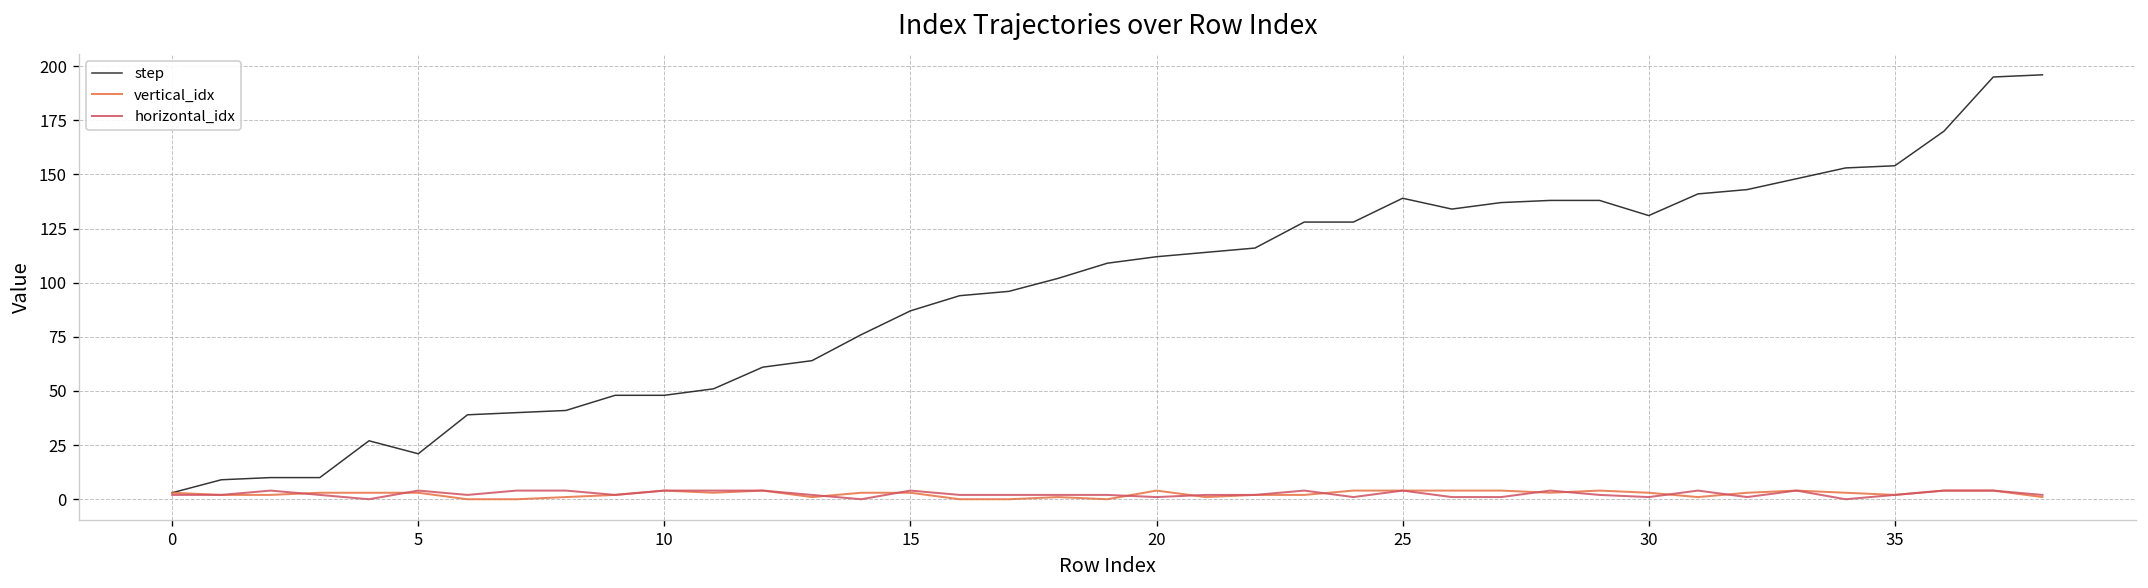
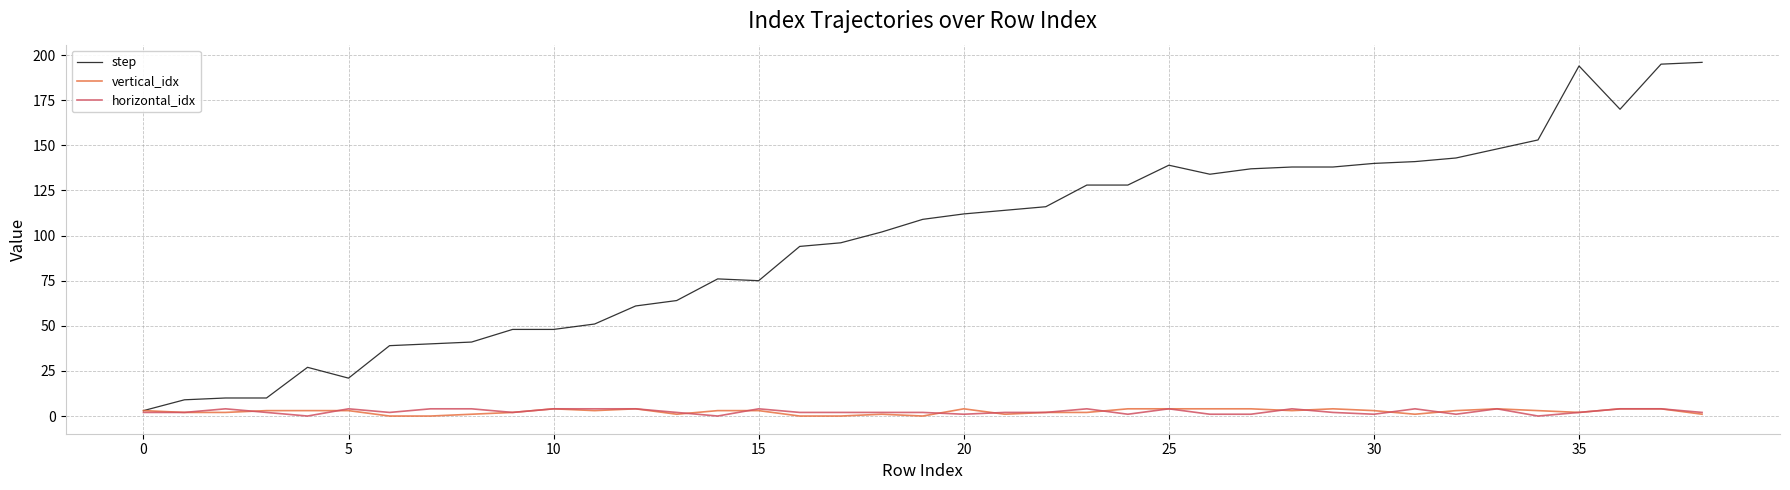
  {
    "step": {
      "5": 21,
      "10": 48,
-     "15": 87,
+     "15": 75,
      "20": 112,
      "25": 139,
-     "30": 131,
-     "35": 154
+     "30": 140,
+     "35": 194
    }
  }
